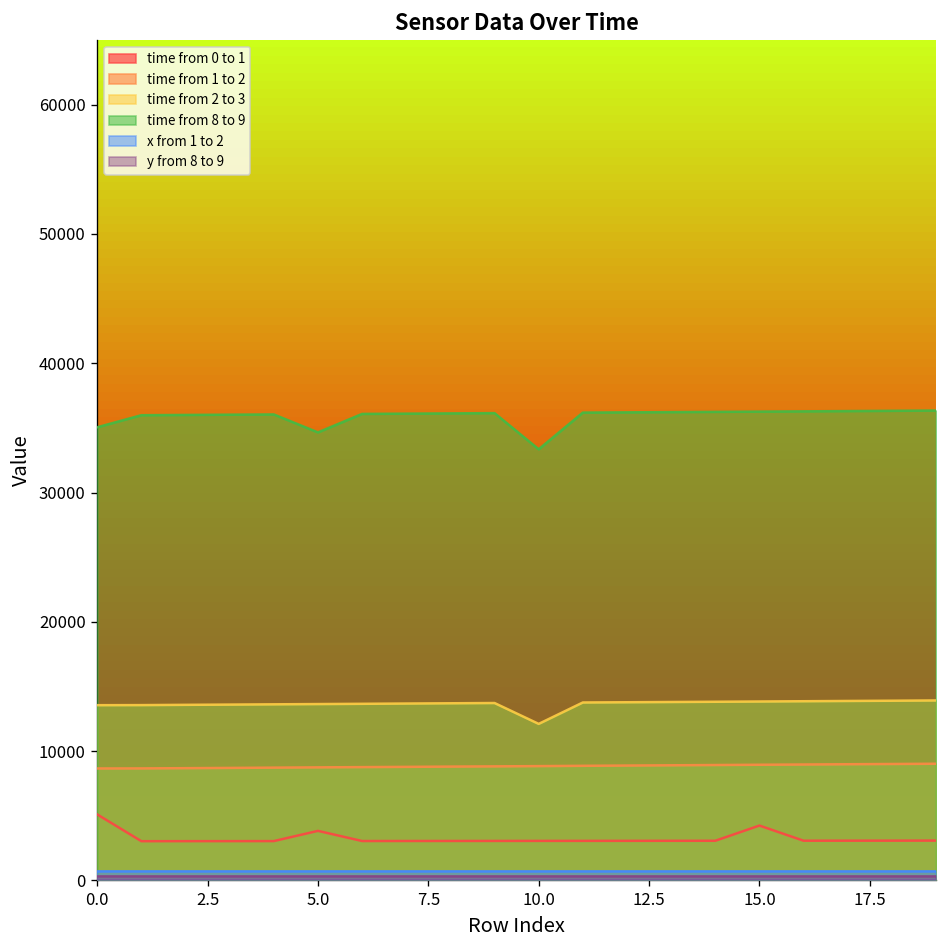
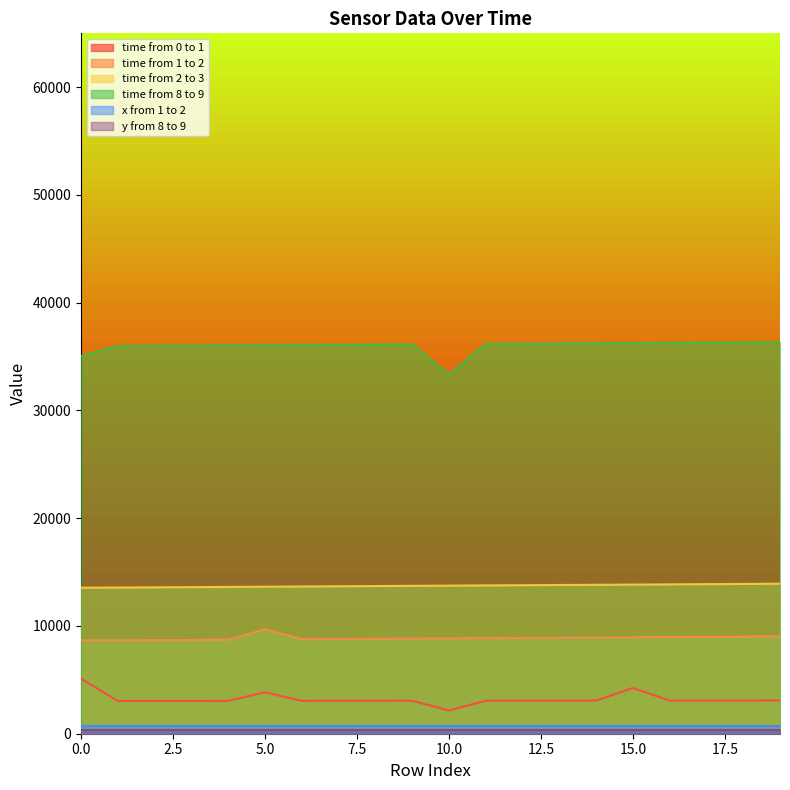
  {
    "time from 0 to 1": {
      "0.0": 5100,
      "5.0": 3800,
-     "10.0": 3100,
+     "10.0": 2200,
      "15.0": 4200
    },
    "time from 1 to 2": {
      "0.0": 8700,
-     "5.0": 8700,
+     "5.0": 9700,
      "10.0": 8800,
      "15.0": 8900
    },
    "time from 2 to 3": {
      "0.0": 13600,
      "5.0": 13600,
-     "10.0": 12100,
+     "10.0": 13700,
      "15.0": 13800
    },
    "time from 8 to 9": {
      "0.0": 35100,
-     "5.0": 34700,
+     "5.0": 36100,
      "10.0": 33300,
      "15.0": 36300
    },
    "x from 1 to 2": {
      "0.0": 800,
      "5.0": 800,
      "10.0": 800,
      "15.0": 800
    },
    "y from 8 to 9": {
      "0.0": 300,
      "5.0": 300,
      "10.0": 300,
      "15.0": 300
    }
  }
